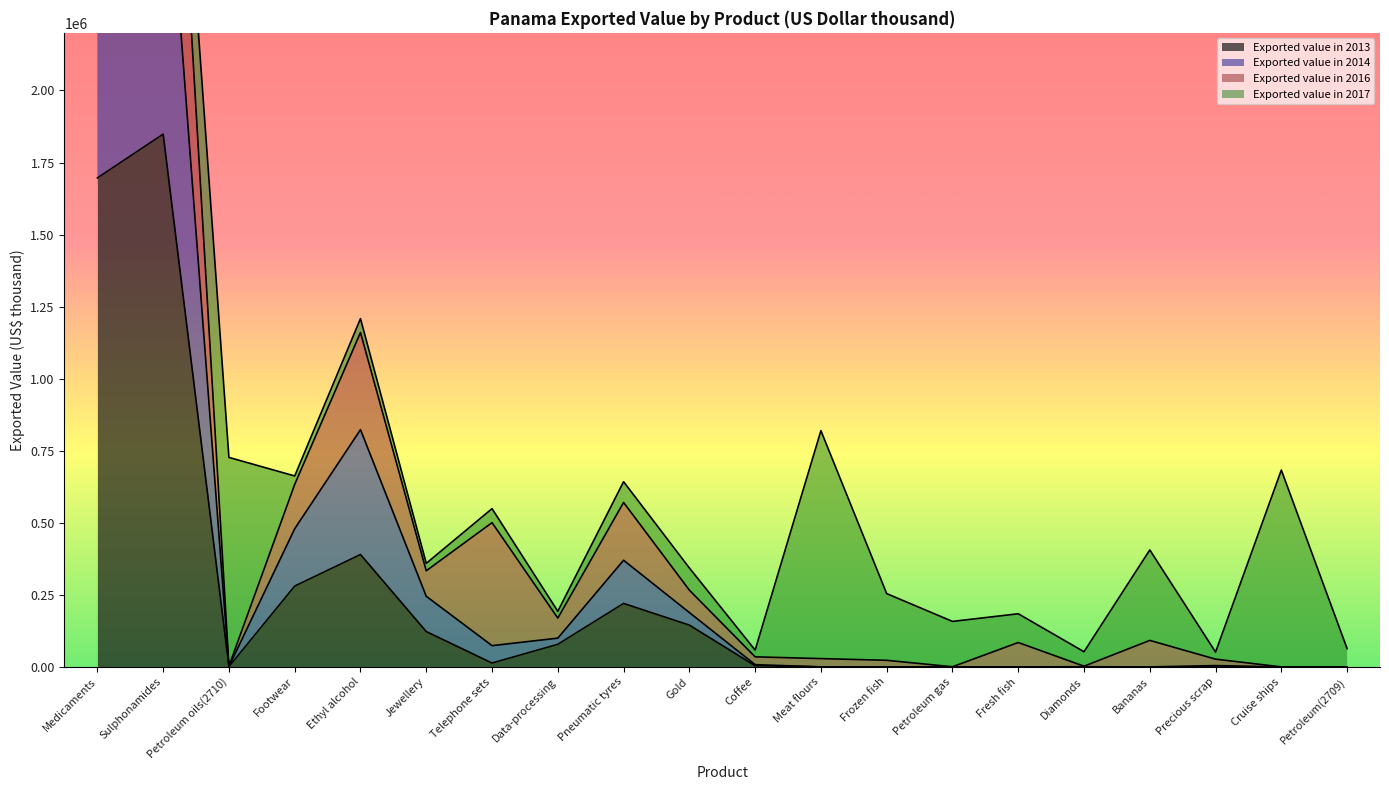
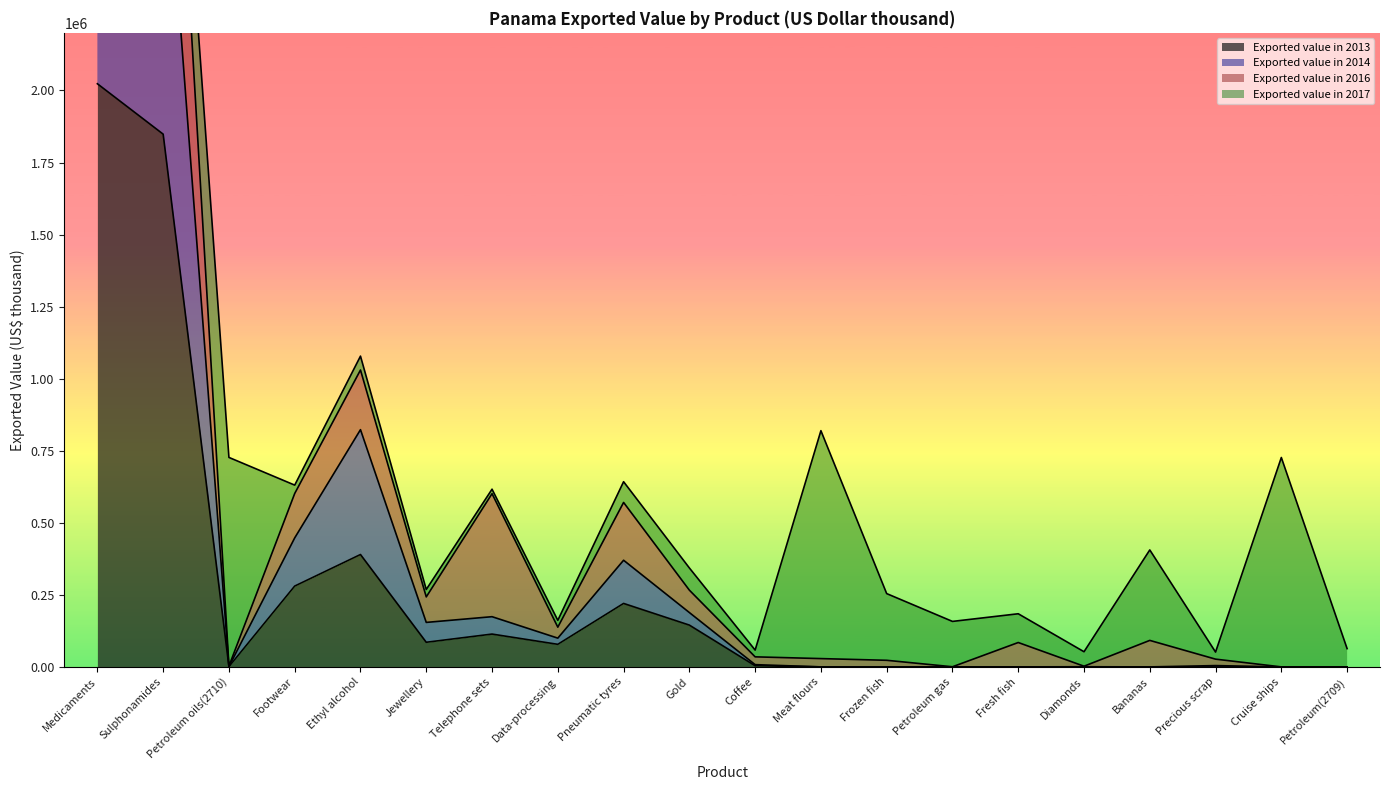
  {
    "Exported value in 2013": {
-     "Medicaments": 1700000,
+     "Medicaments": 2020000,
      "Sulphonamides": 1850000,
      "Footwear": 280000,
      "Ethyl alcohol": 390000,
-     "Jewellery": 120000,
-     "Telephone sets": 10000,
+     "Jewellery": 90000,
+     "Telephone sets": 110000,
      "Data-processing": 80000,
      "Pneumatic tyres": 220000,
      "Gold": 150000
    },
    "Exported value in 2014": {
-     "Footwear": 200000,
+     "Footwear": 170000,
      "Ethyl alcohol": 430000,
-     "Jewellery": 120000,
+     "Jewellery": 70000,
      "Telephone sets": 60000,
      "Data-processing": 20000,
      "Pneumatic tyres": 150000,
      "Gold": 40000
    },
    "Exported value in 2016": {
      "Footwear": 150000,
-     "Ethyl alcohol": 340000,
+     "Ethyl alcohol": 210000,
      "Jewellery": 90000,
      "Telephone sets": 430000,
-     "Data-processing": 70000,
+     "Data-processing": 40000,
      "Pneumatic tyres": 200000,
      "Gold": 80000,
      "Coffee": 30000,
      "Meat flours": 30000,
      "Frozen fish": 20000,
      "Fresh fish": 80000,
      "Bananas": 90000,
      "Precious scrap": 20000
    },
    "Exported value in 2017": {
      "Petroleum oils(2710)": 720000,
      "Footwear": 30000,
      "Ethyl alcohol": 50000,
      "Jewellery": 30000,
-     "Telephone sets": 50000,
+     "Telephone sets": 20000,
      "Data-processing": 20000,
      "Pneumatic tyres": 70000,
      "Gold": 80000,
      "Coffee": 20000,
      "Meat flours": 790000,
      "Frozen fish": 230000,
      "Petroleum gas": 160000,
      "Fresh fish": 100000,
      "Diamonds": 50000,
      "Bananas": 310000,
      "Precious scrap": 20000,
-     "Cruise ships": 680000,
+     "Cruise ships": 730000,
      "Petroleum(2709)": 60000
    }
  }
